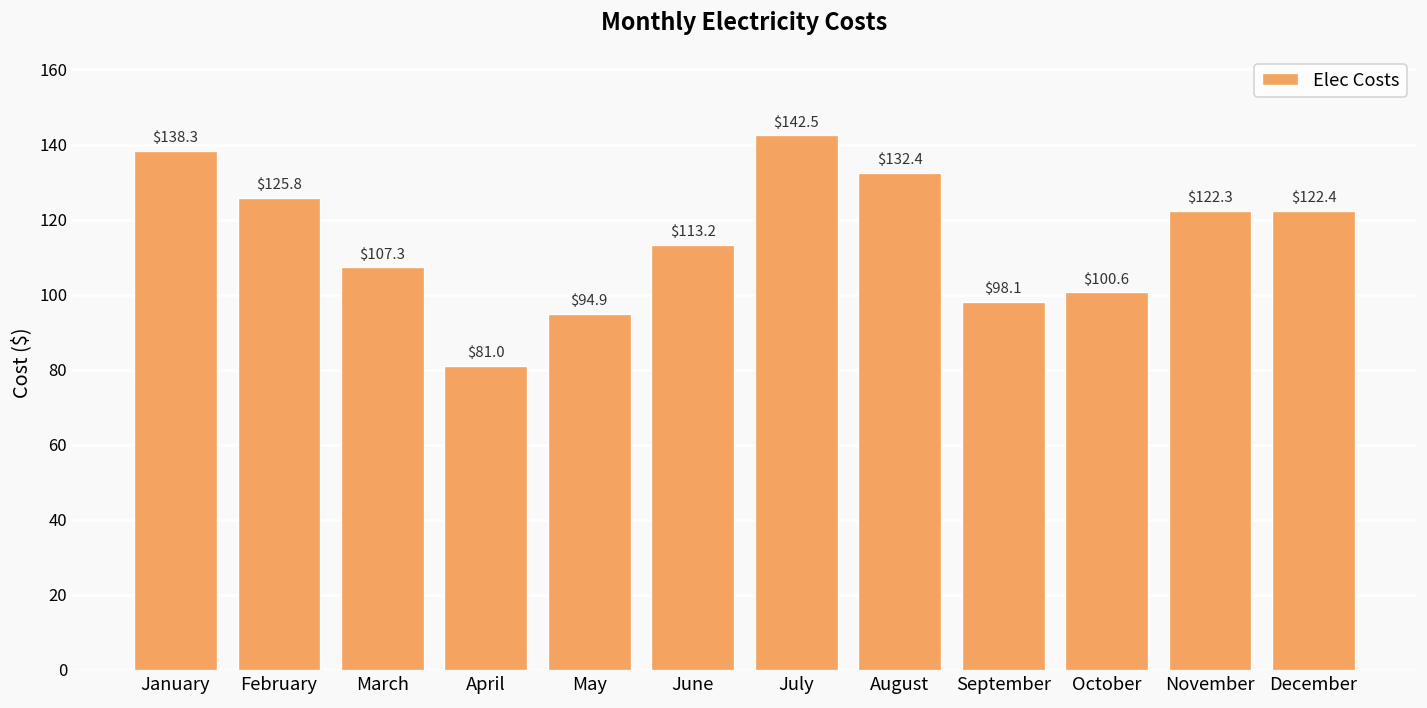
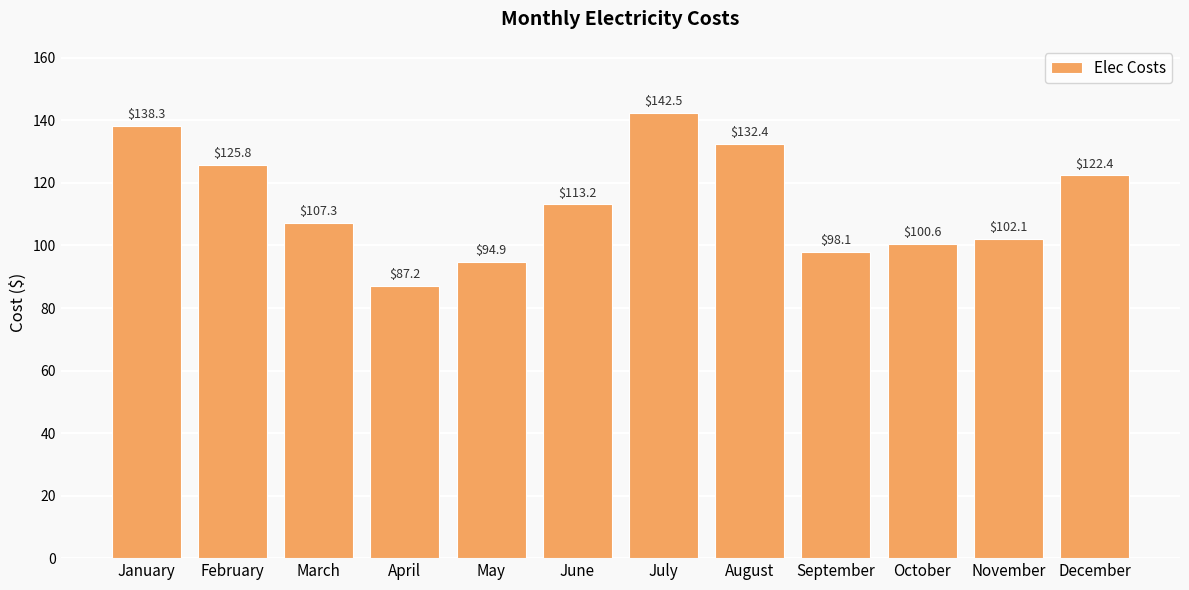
  {
    "January": "$138.3",
    "February": "$125.8",
    "March": "$107.3",
-   "April": "$81.0",
+   "April": "$87.2",
    "May": "$94.9",
    "June": "$113.2",
    "July": "$142.5",
    "August": "$132.4",
    "September": "$98.1",
    "October": "$100.6",
-   "November": "$122.3",
+   "November": "$102.1",
    "December": "$122.4"
  }
